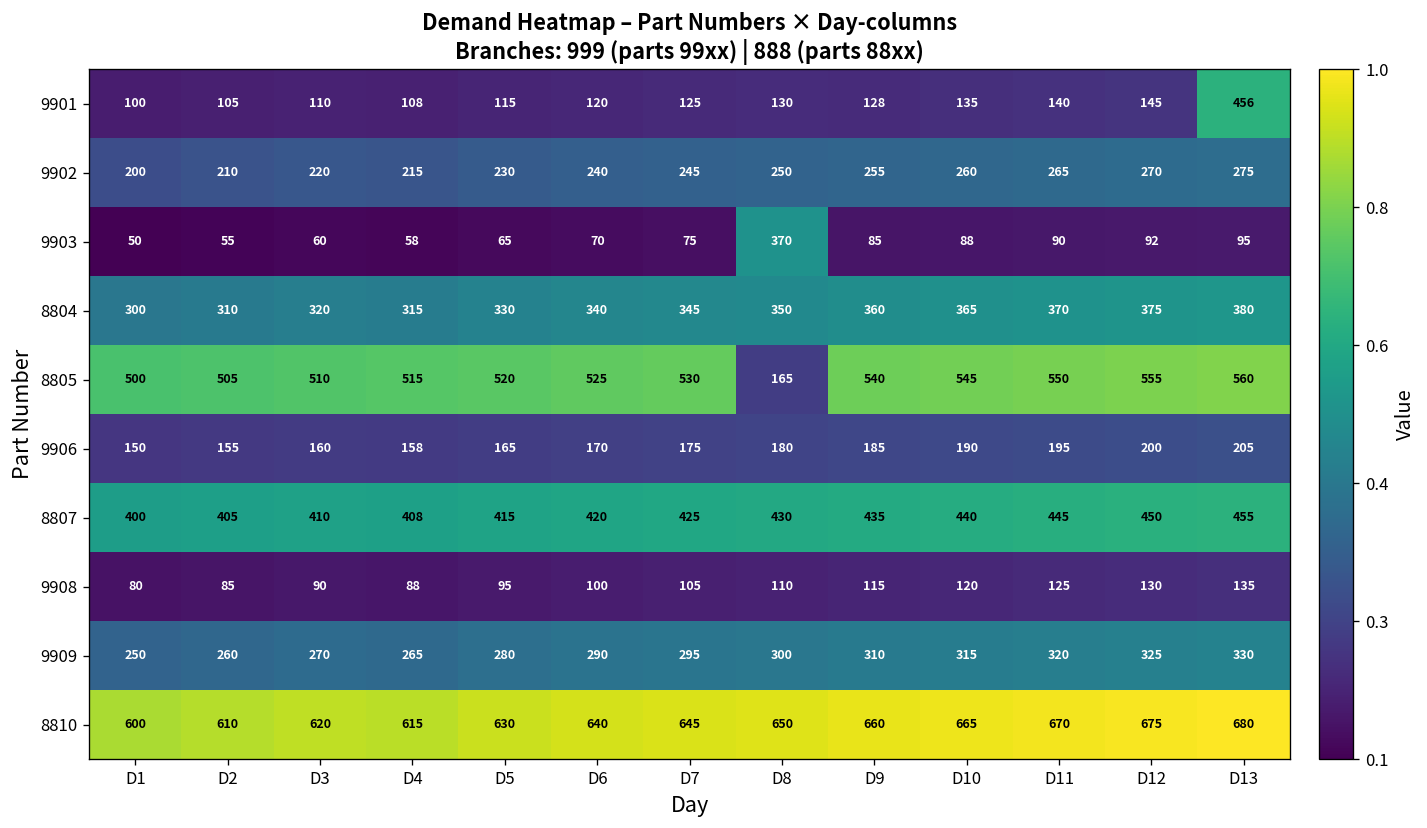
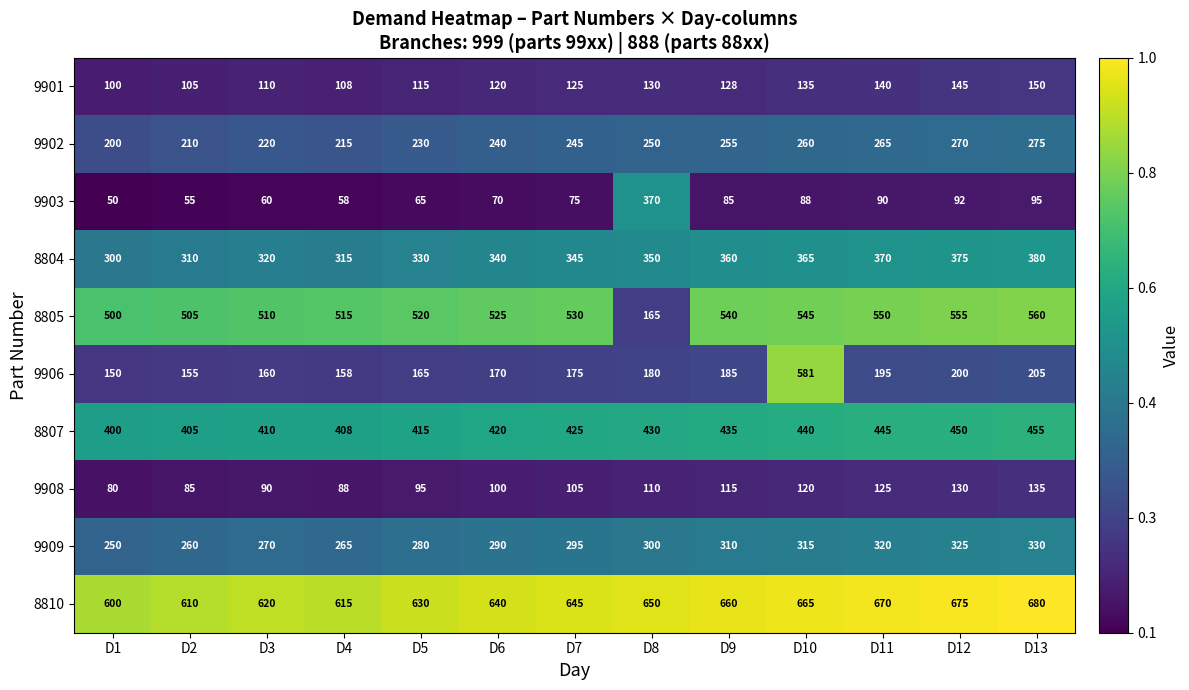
  {
    "9901": {
      "D1": 100,
      "D2": 105,
      "D3": 110,
      "D4": 108,
      "D5": 115,
      "D6": 120,
      "D7": 125,
      "D8": 130,
      "D9": 128,
      "D10": 135,
      "D11": 140,
      "D12": 145,
-     "D13": 456
+     "D13": 150
    },
    "9902": {
      "D1": 200,
      "D2": 210,
      "D3": 220,
      "D4": 215,
      "D5": 230,
      "D6": 240,
      "D7": 245,
      "D8": 250,
      "D9": 255,
      "D10": 260,
      "D11": 265,
      "D12": 270,
      "D13": 275
    },
    "9903": {
      "D1": 50,
      "D2": 55,
      "D3": 60,
      "D4": 58,
      "D5": 65,
      "D6": 70,
      "D7": 75,
      "D8": 370,
      "D9": 85,
      "D10": 88,
      "D11": 90,
      "D12": 92,
      "D13": 95
    },
    "8804": {
      "D1": 300,
      "D2": 310,
      "D3": 320,
      "D4": 315,
      "D5": 330,
      "D6": 340,
      "D7": 345,
      "D8": 350,
      "D9": 360,
      "D10": 365,
      "D11": 370,
      "D12": 375,
      "D13": 380
    },
    "8805": {
      "D1": 500,
      "D2": 505,
      "D3": 510,
      "D4": 515,
      "D5": 520,
      "D6": 525,
      "D7": 530,
      "D8": 165,
      "D9": 540,
      "D10": 545,
      "D11": 550,
      "D12": 555,
      "D13": 560
    },
    "9906": {
      "D1": 150,
      "D2": 155,
      "D3": 160,
      "D4": 158,
      "D5": 165,
      "D6": 170,
      "D7": 175,
      "D8": 180,
      "D9": 185,
-     "D10": 190,
+     "D10": 581,
      "D11": 195,
      "D12": 200,
      "D13": 205
    },
    "8807": {
      "D1": 400,
      "D2": 405,
      "D3": 410,
      "D4": 408,
      "D5": 415,
      "D6": 420,
      "D7": 425,
      "D8": 430,
      "D9": 435,
      "D10": 440,
      "D11": 445,
      "D12": 450,
      "D13": 455
    },
    "9908": {
      "D1": 80,
      "D2": 85,
      "D3": 90,
      "D4": 88,
      "D5": 95,
      "D6": 100,
      "D7": 105,
      "D8": 110,
      "D9": 115,
      "D10": 120,
      "D11": 125,
      "D12": 130,
      "D13": 135
    },
    "9909": {
      "D1": 250,
      "D2": 260,
      "D3": 270,
      "D4": 265,
      "D5": 280,
      "D6": 290,
      "D7": 295,
      "D8": 300,
      "D9": 310,
      "D10": 315,
      "D11": 320,
      "D12": 325,
      "D13": 330
    },
    "8810": {
      "D1": 600,
      "D2": 610,
      "D3": 620,
      "D4": 615,
      "D5": 630,
      "D6": 640,
      "D7": 645,
      "D8": 650,
      "D9": 660,
      "D10": 665,
      "D11": 670,
      "D12": 675,
      "D13": 680
    }
  }
